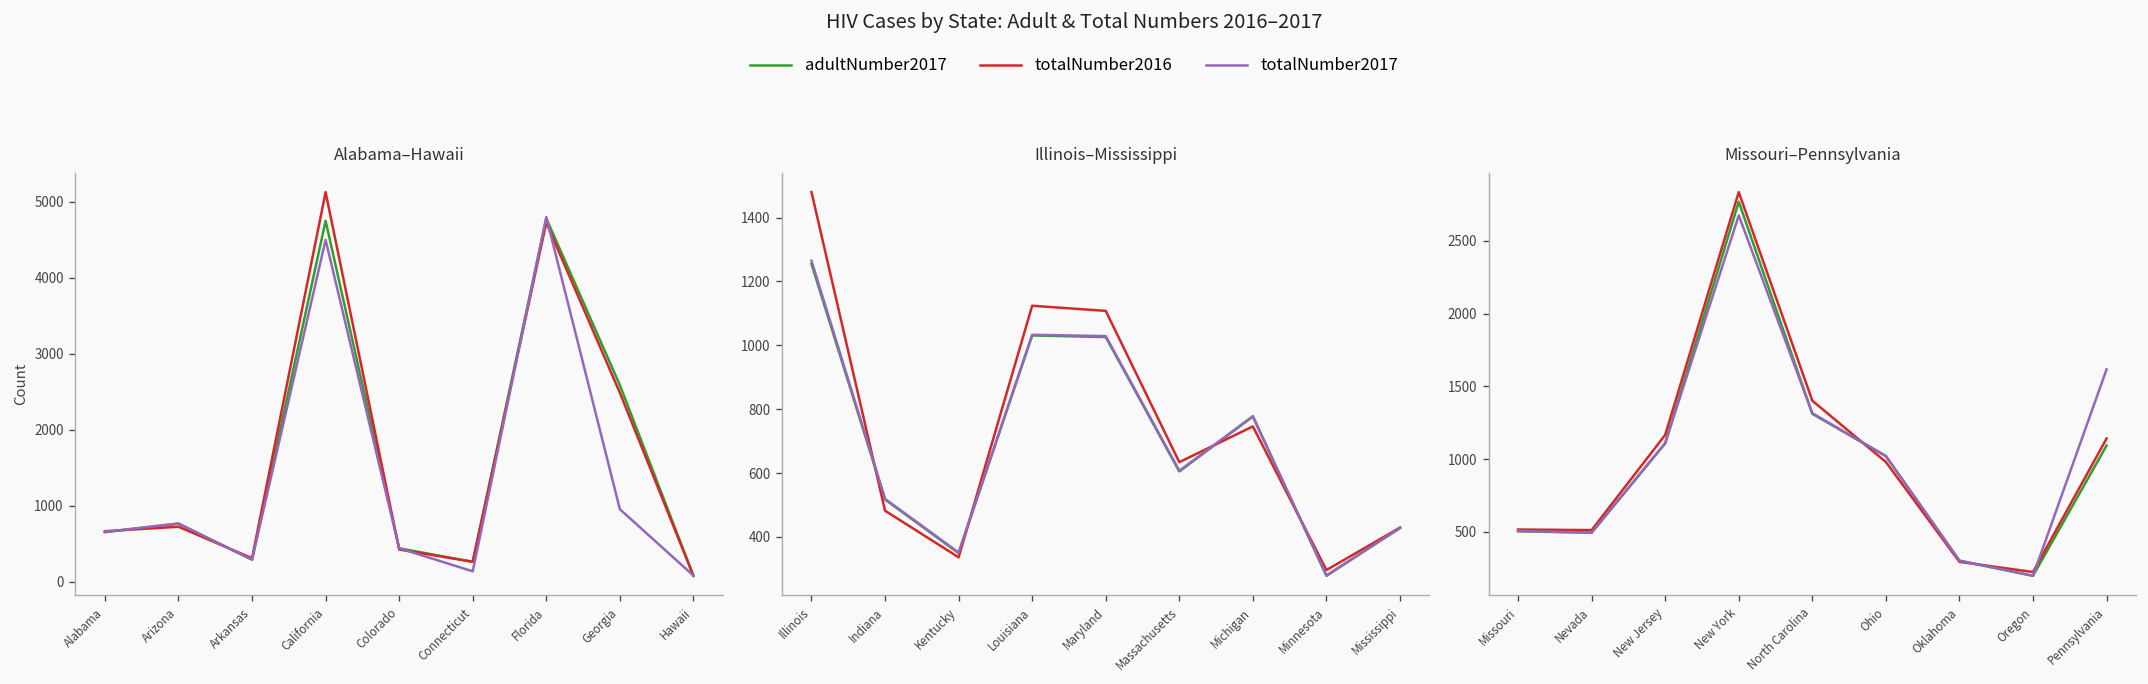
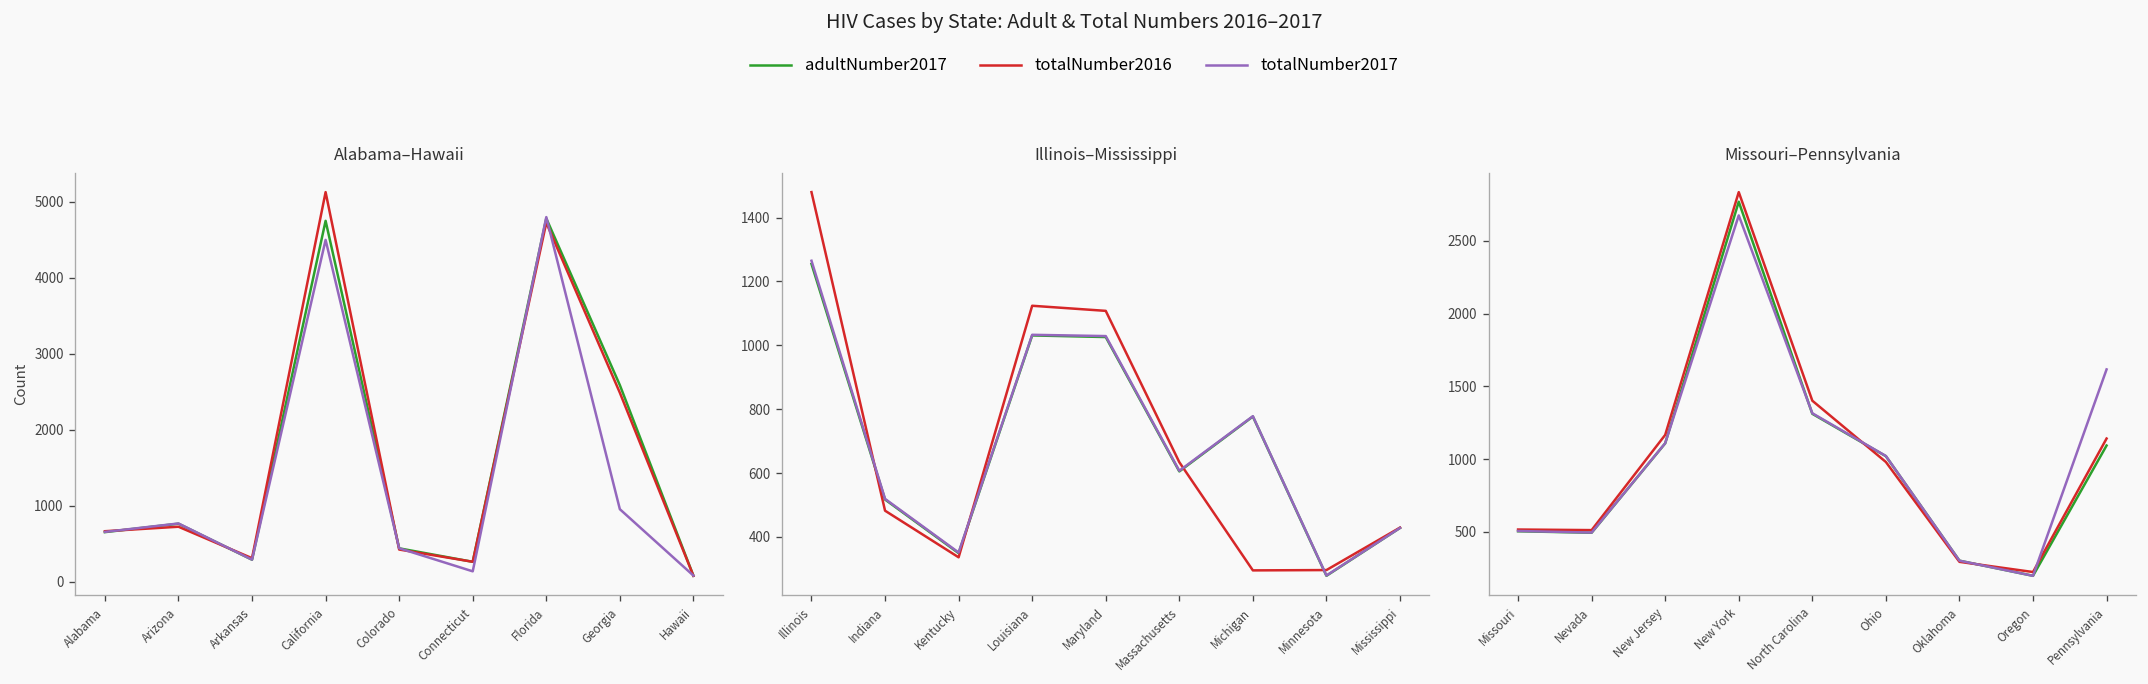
  {
    "Alabama–Hawaii": {
      "adultNumber2017": {
        "California": 4800,
        "Georgia": 2600
      },
      "totalNumber2016": {
        "California": 5100,
        "Florida": 4700,
        "Georgia": 2500
      },
      "totalNumber2017": {
        "California": 4500,
        "Connecticut": 100,
        "Georgia": 1000
      }
    },
    "Illinois–Mississippi": {
      "adultNumber2017": {
        "Illinois": 1260
      },
      "totalNumber2016": {
        "Illinois": 1480,
        "Indiana": 480,
        "Kentucky": 340,
        "Louisiana": 1120,
        "Maryland": 1110,
        "Massachusetts": 630,
-       "Michigan": 750,
+       "Michigan": 300,
        "Minnesota": 300
      },
      "totalNumber2017": {
        "Illinois": 1270
      }
    },
    "Missouri–Pennsylvania": {
      "adultNumber2017": {
        "New York": 2770,
        "Pennsylvania": 1090
      },
      "totalNumber2016": {
        "New Jersey": 1170,
        "New York": 2830,
        "North Carolina": 1400,
        "Ohio": 980,
        "Oregon": 220,
        "Pennsylvania": 1140
      },
      "totalNumber2017": {
        "New York": 2670,
        "Pennsylvania": 1620
      }
    }
  }
